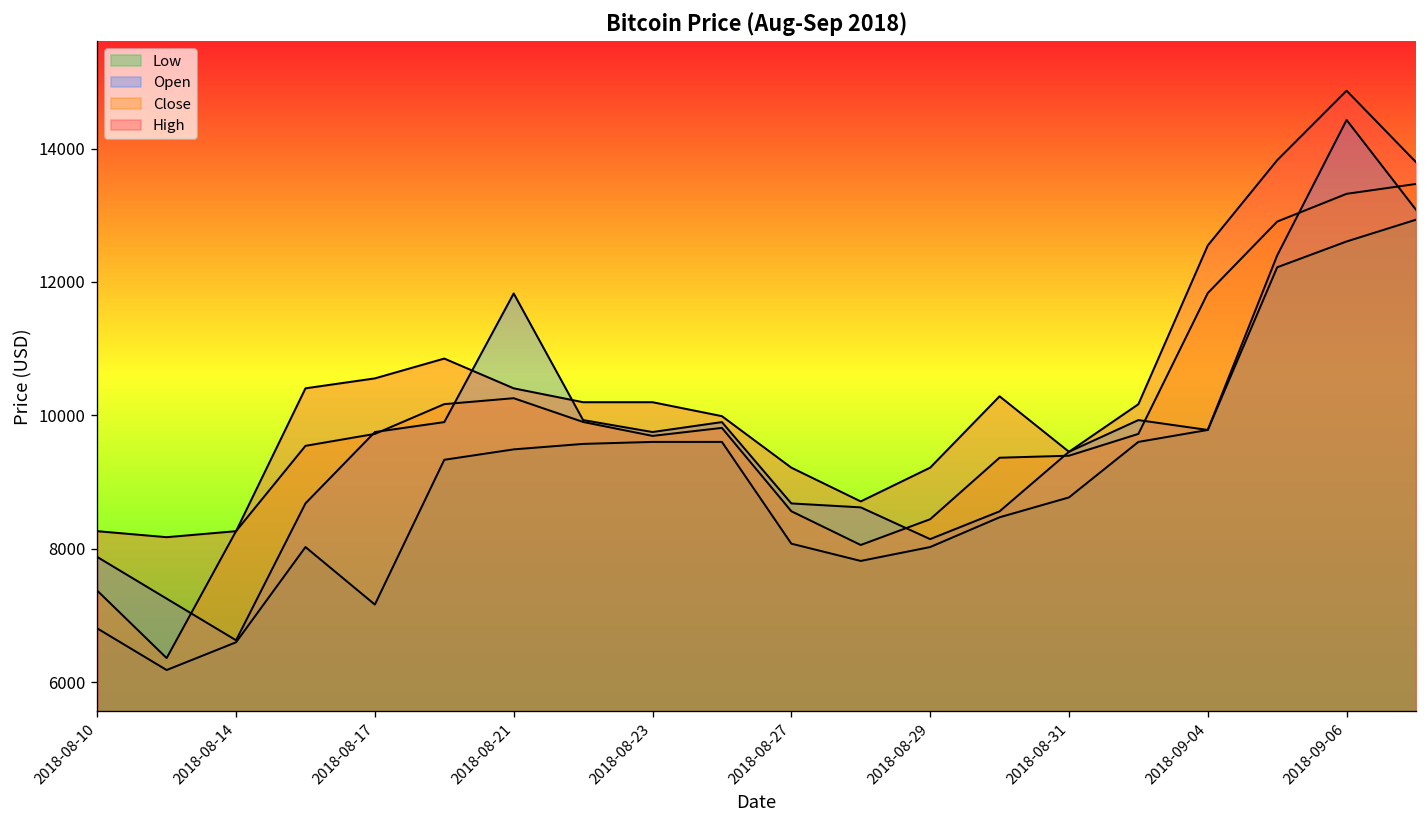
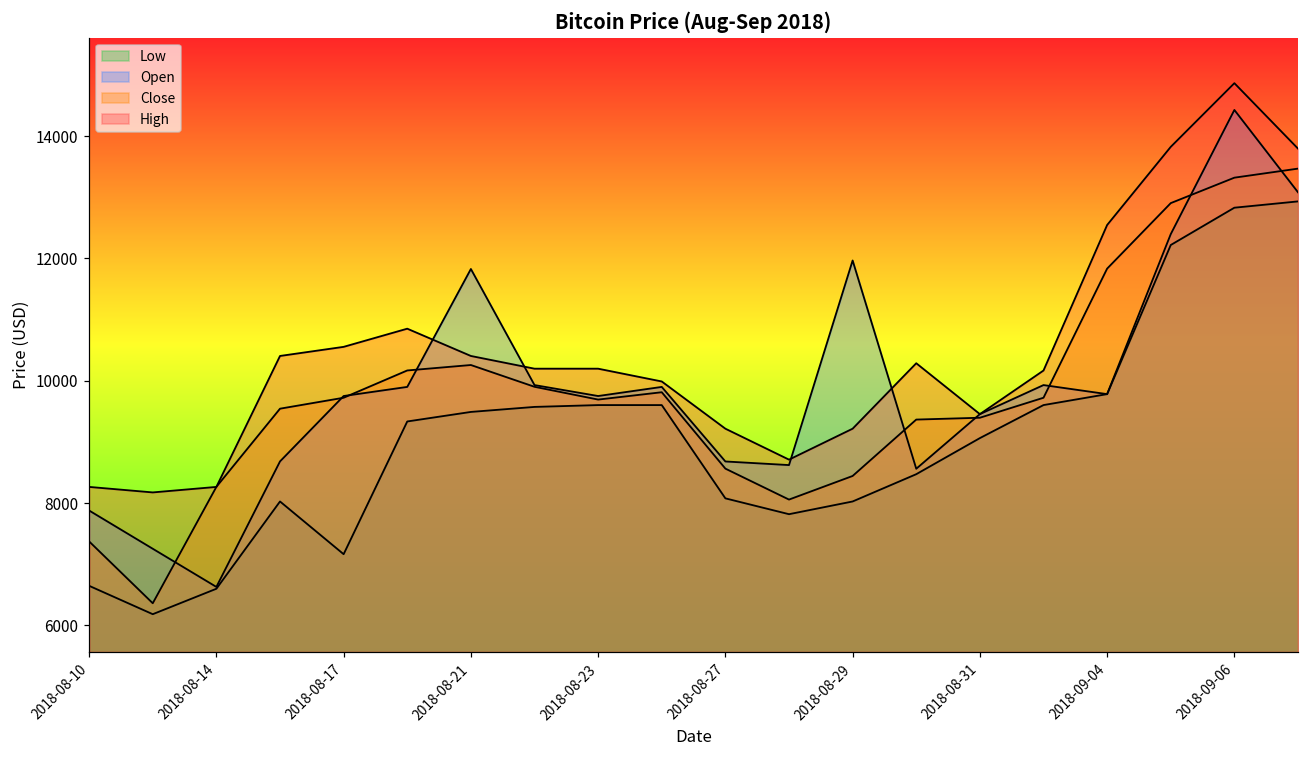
  {
    "Low": {
-     "2018-08-10": 6800,
+     "2018-08-10": 6600,
      "2018-08-17": 7200,
      "2018-08-21": 9500,
      "2018-08-23": 9600,
      "2018-08-27": 8100,
      "2018-08-29": 8000,
-     "2018-08-31": 8800,
-     "2018-09-06": 12600
+     "2018-08-31": 9100,
+     "2018-09-06": 12800
    },
    "Open": {
      "2018-08-10": 7900,
      "2018-08-21": 11800,
      "2018-08-23": 9800,
      "2018-08-27": 8700,
-     "2018-08-29": 8100,
+     "2018-08-29": 12000,
      "2018-09-06": 14400
    }
  }
